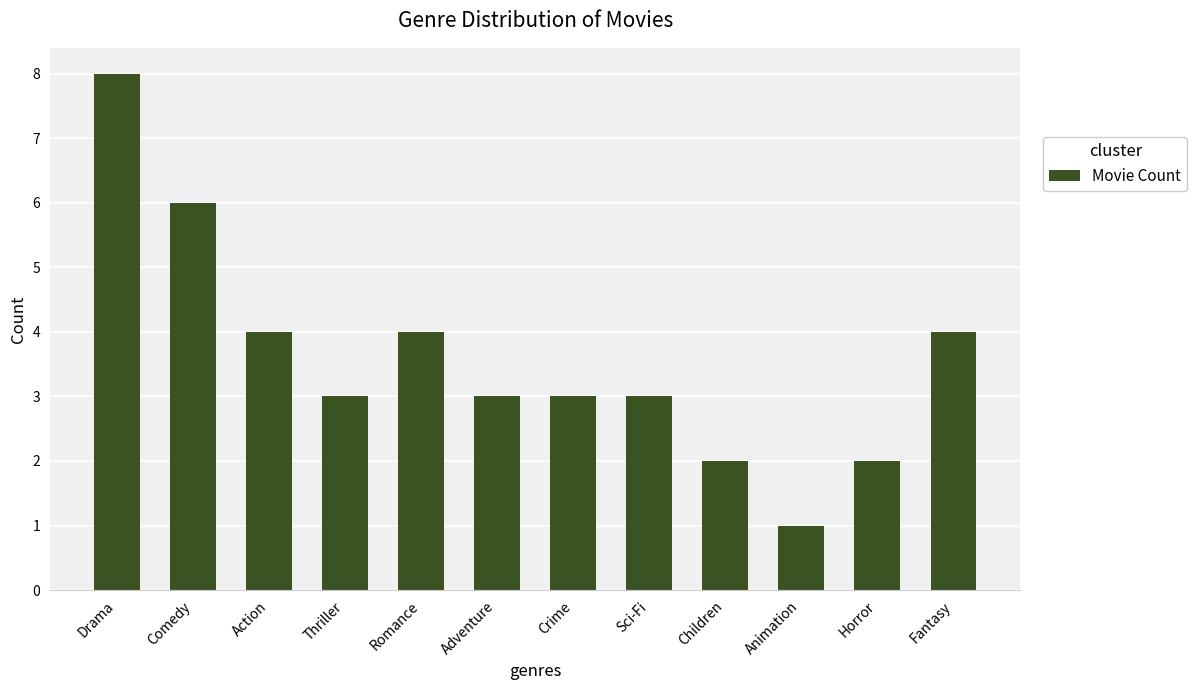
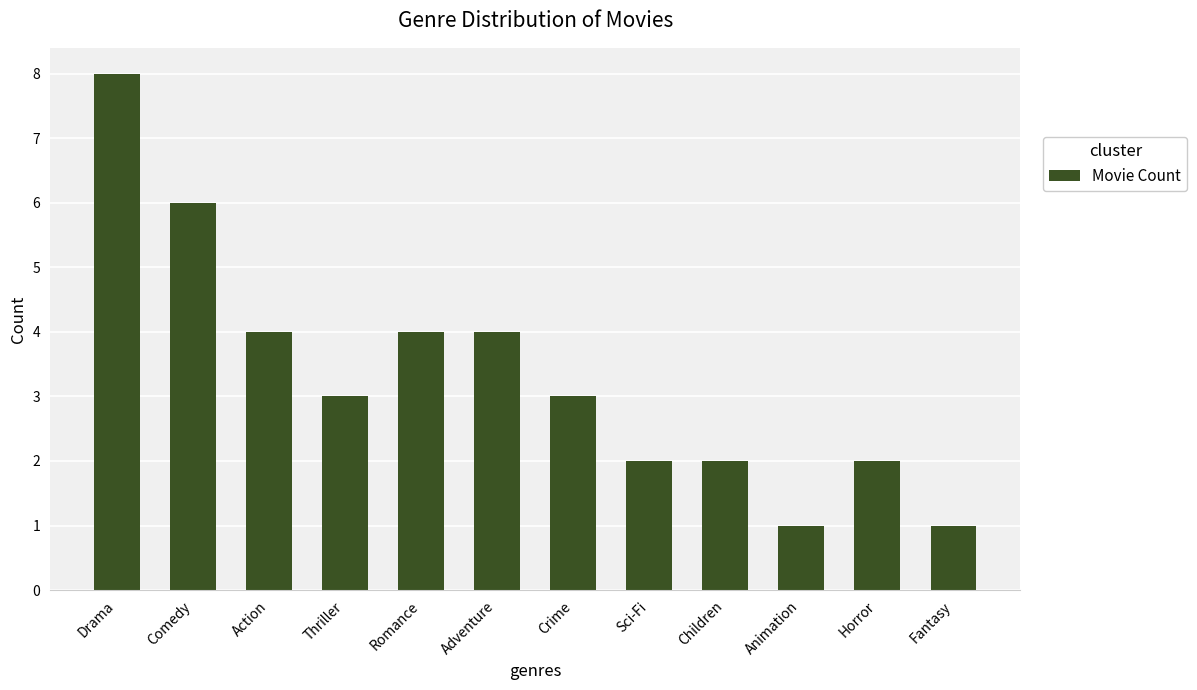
  {
    "Drama": 8,
    "Comedy": 6,
    "Action": 4,
    "Thriller": 3,
    "Romance": 4,
-   "Adventure": 3,
+   "Adventure": 4,
    "Crime": 3,
-   "Sci-Fi": 3,
+   "Sci-Fi": 2,
    "Children": 2,
    "Animation": 1,
    "Horror": 2,
-   "Fantasy": 4
+   "Fantasy": 1
  }
